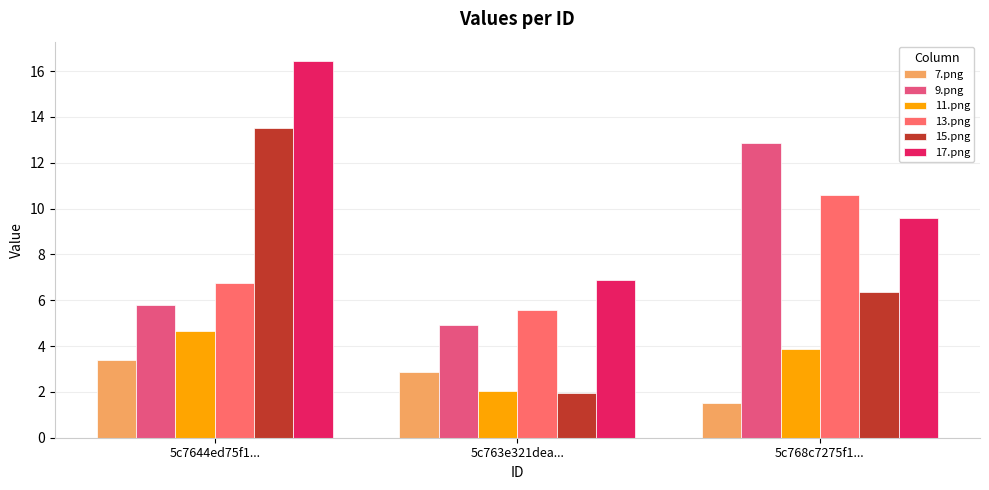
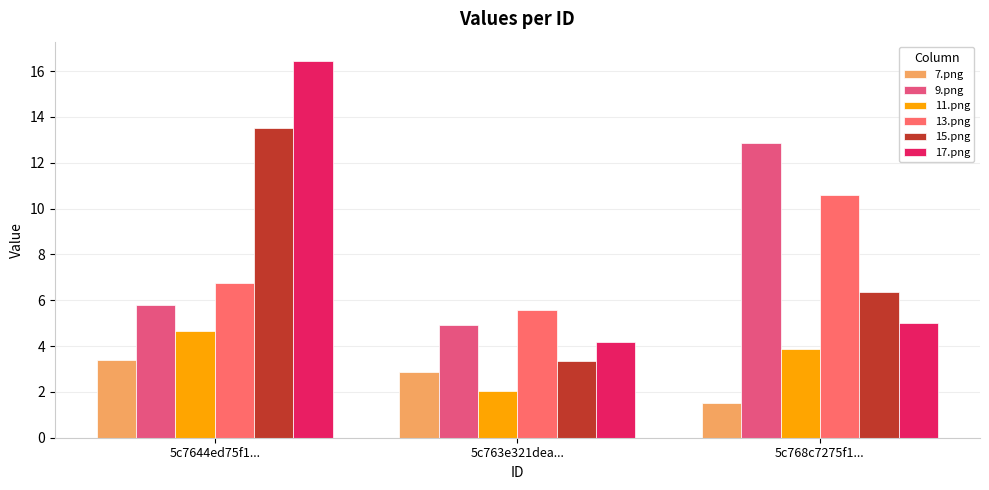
  {
    "11.png": {
      "5c7644ed75f1...": 4.7,
      "5c763e321dea...": 2.0,
      "5c768c7275f1...": 3.9
    },
    "15.png": {
      "5c7644ed75f1...": 13.5,
-     "5c763e321dea...": 1.9,
+     "5c763e321dea...": 3.3,
      "5c768c7275f1...": 6.4
    },
    "17.png": {
      "5c7644ed75f1...": 16.5,
-     "5c763e321dea...": 6.9,
-     "5c768c7275f1...": 9.6
+     "5c763e321dea...": 4.2,
+     "5c768c7275f1...": 5.0
    }
  }
